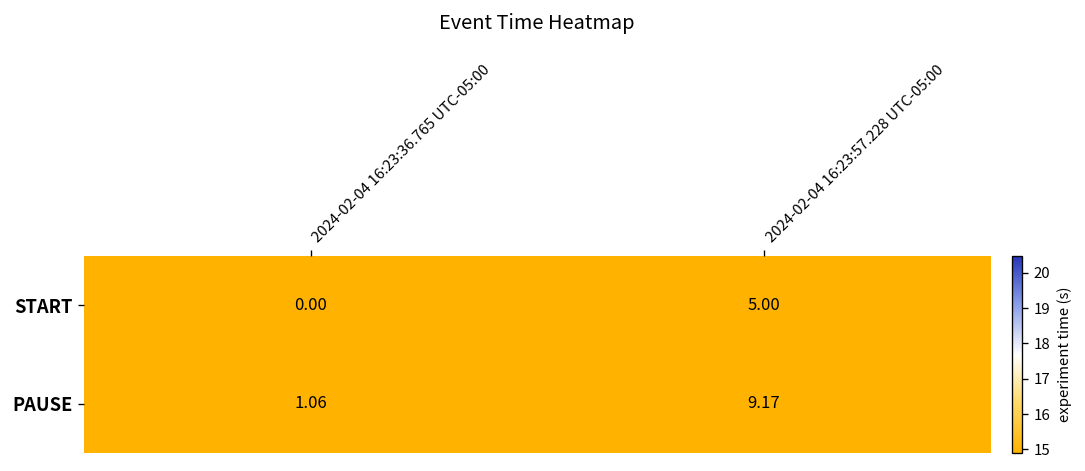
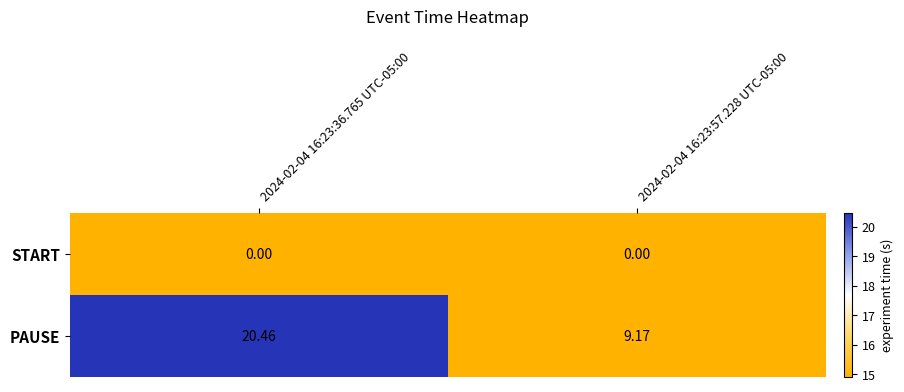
  {
    "START": {
      "2024-02-04 16:23:36.765 UTC-05:00": 0.00,
-     "2024-02-04 16:23:57.228 UTC-05:00": 5.00
+     "2024-02-04 16:23:57.228 UTC-05:00": 0.00
    },
    "PAUSE": {
-     "2024-02-04 16:23:36.765 UTC-05:00": 1.06,
+     "2024-02-04 16:23:36.765 UTC-05:00": 20.46,
      "2024-02-04 16:23:57.228 UTC-05:00": 9.17
    }
  }
